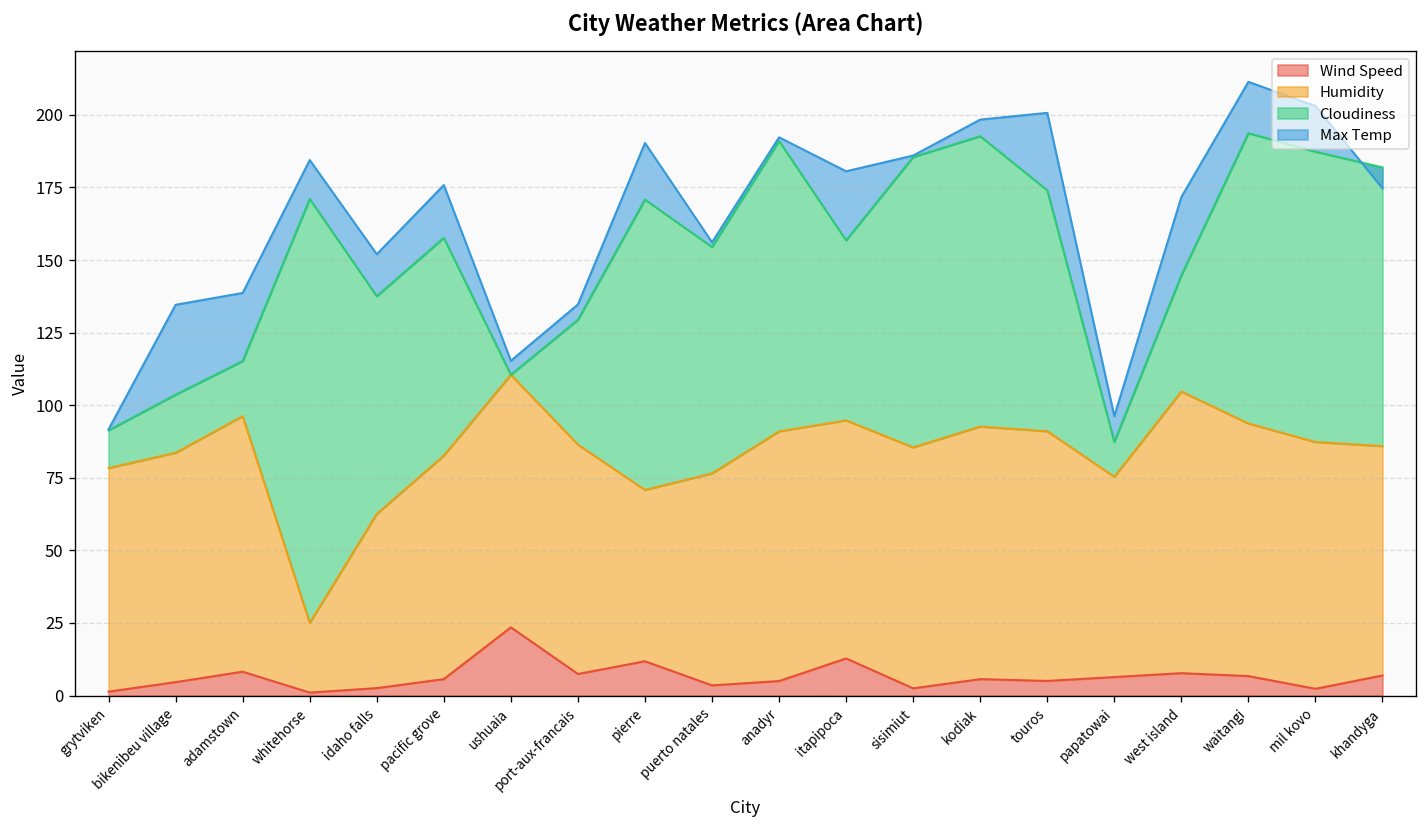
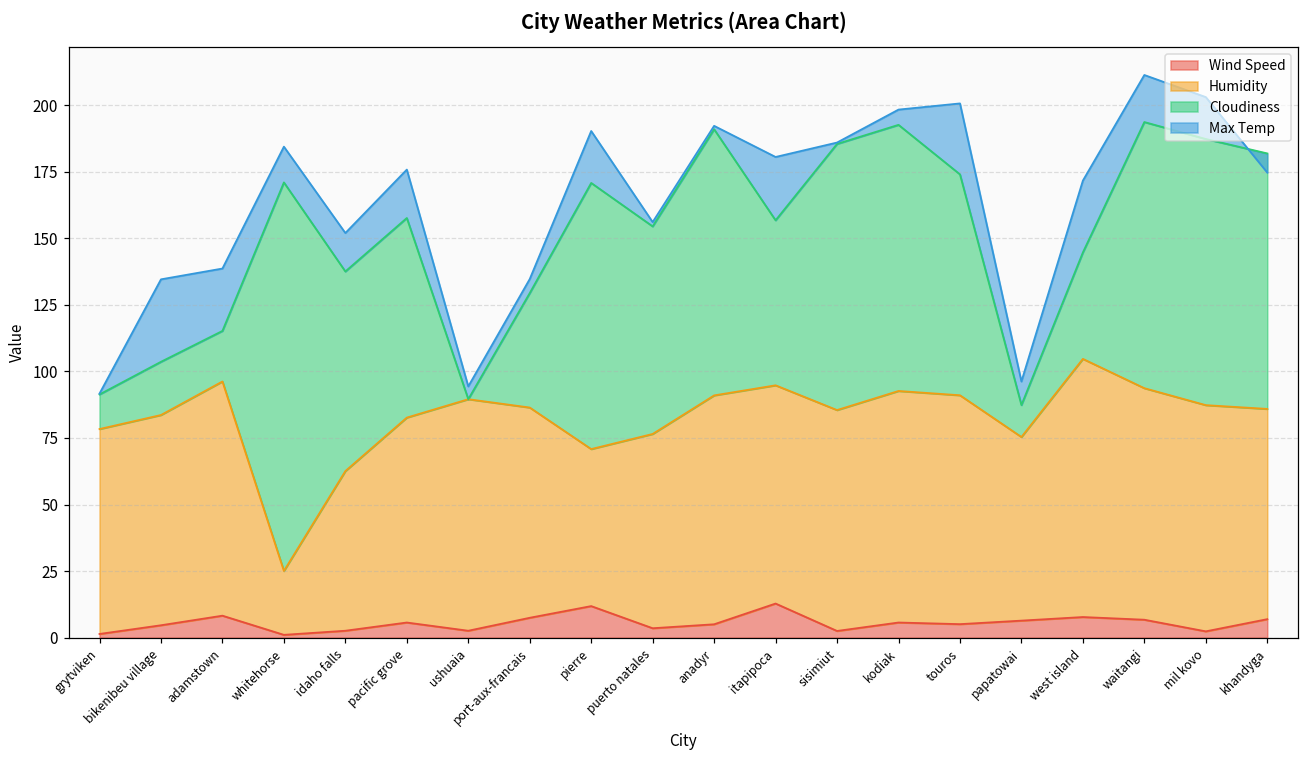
  {
    "Wind Speed": {
      "grytviken": 1,
      "bikenibeu village": 5,
      "adamstown": 8,
      "whitehorse": 1,
      "idaho falls": 3,
      "pacific grove": 6,
-     "ushuaia": 24,
+     "ushuaia": 3,
      "port-aux-francais": 7,
      "pierre": 12,
      "puerto natales": 4,
      "anadyr": 5,
      "itapipoca": 13,
      "sisimiut": 2,
      "kodiak": 6,
      "touros": 5,
      "papatowai": 6,
      "west island": 8,
      "waitangi": 7,
      "mil kovo": 2,
      "khandyga": 7
    },
    "Humidity": {
      "grytviken": 77,
      "bikenibeu village": 79,
      "adamstown": 88,
      "whitehorse": 24,
      "idaho falls": 60,
      "pacific grove": 77,
      "port-aux-francais": 79,
      "pierre": 59,
      "puerto natales": 73,
      "anadyr": 86,
      "itapipoca": 82,
      "sisimiut": 83,
      "kodiak": 87,
      "touros": 86,
      "papatowai": 69,
      "west island": 97,
      "waitangi": 87,
      "mil kovo": 85,
      "khandyga": 79
    },
    "Cloudiness": {
      "bikenibeu village": 20,
      "adamstown": 19,
      "whitehorse": 146,
      "idaho falls": 75,
      "pacific grove": 75,
      "port-aux-francais": 43,
      "pierre": 100,
      "puerto natales": 78,
      "anadyr": 100,
      "itapipoca": 62,
      "kodiak": 100,
      "touros": 83,
      "papatowai": 12,
      "west island": 40,
      "waitangi": 100
    }
  }
